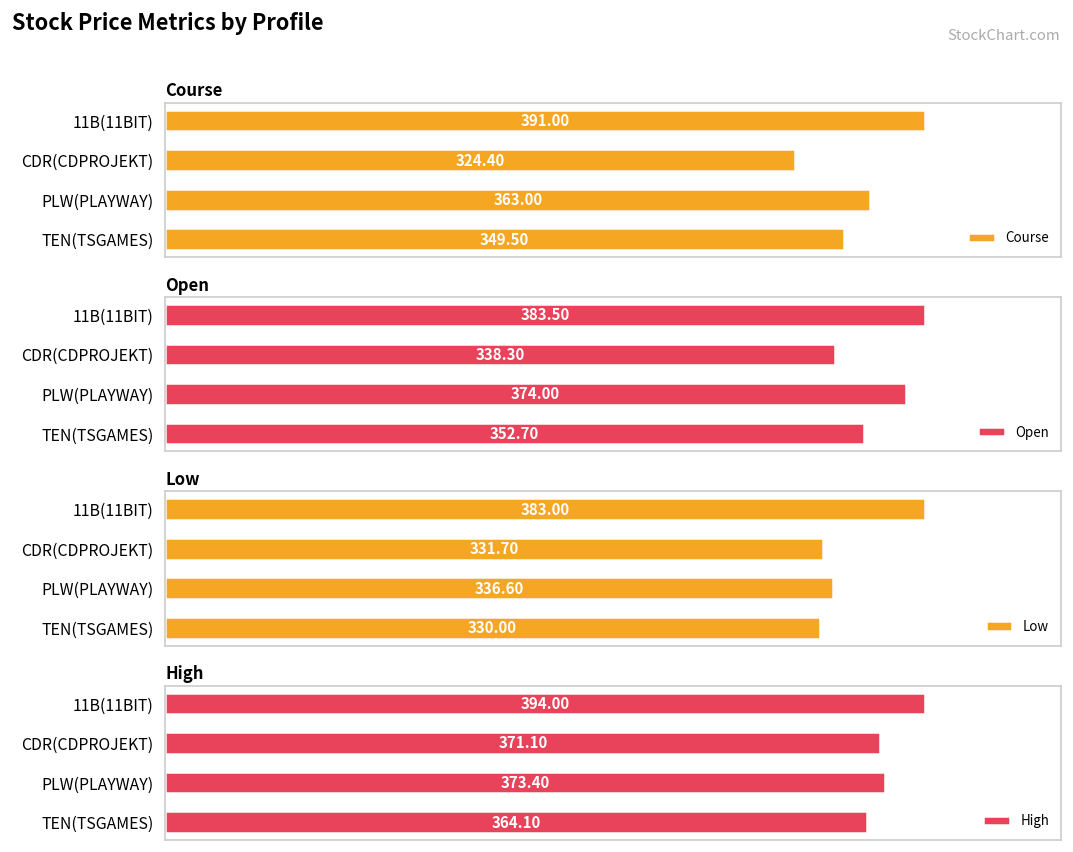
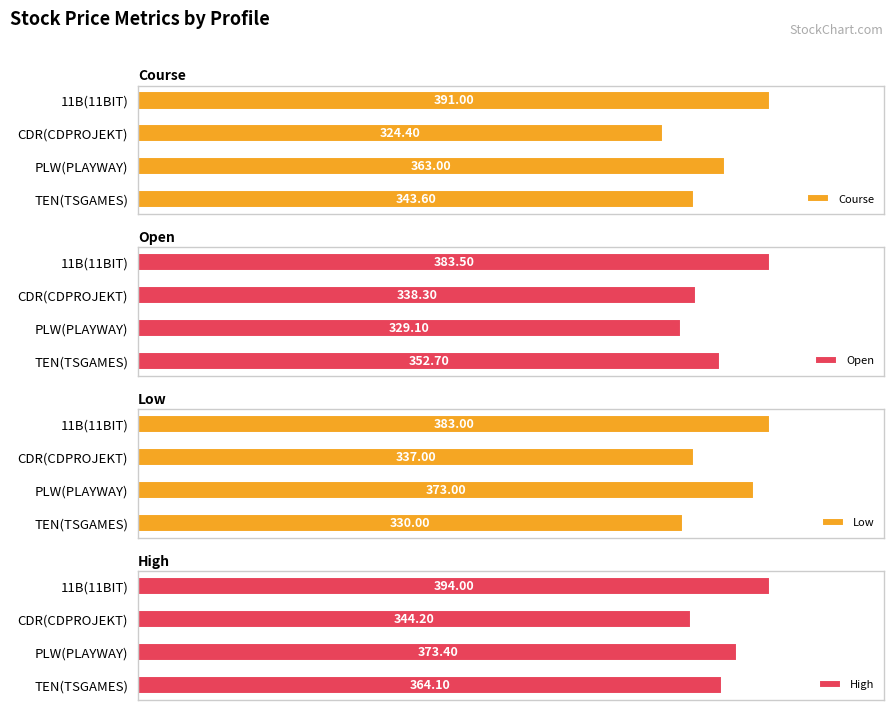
  {
    "Course": {
      "11B(11BIT)": 391.00,
      "CDR(CDPROJEKT)": 324.40,
      "PLW(PLAYWAY)": 363.00,
-     "TEN(TSGAMES)": 349.50
+     "TEN(TSGAMES)": 343.60
    },
    "Open": {
      "11B(11BIT)": 383.50,
      "CDR(CDPROJEKT)": 338.30,
-     "PLW(PLAYWAY)": 374.00,
+     "PLW(PLAYWAY)": 329.10,
      "TEN(TSGAMES)": 352.70
    },
    "Low": {
      "11B(11BIT)": 383.00,
-     "CDR(CDPROJEKT)": 331.70,
-     "PLW(PLAYWAY)": 336.60,
+     "CDR(CDPROJEKT)": 337.00,
+     "PLW(PLAYWAY)": 373.00,
      "TEN(TSGAMES)": 330.00
    },
    "High": {
      "11B(11BIT)": 394.00,
-     "CDR(CDPROJEKT)": 371.10,
+     "CDR(CDPROJEKT)": 344.20,
      "PLW(PLAYWAY)": 373.40,
      "TEN(TSGAMES)": 364.10
    }
  }
